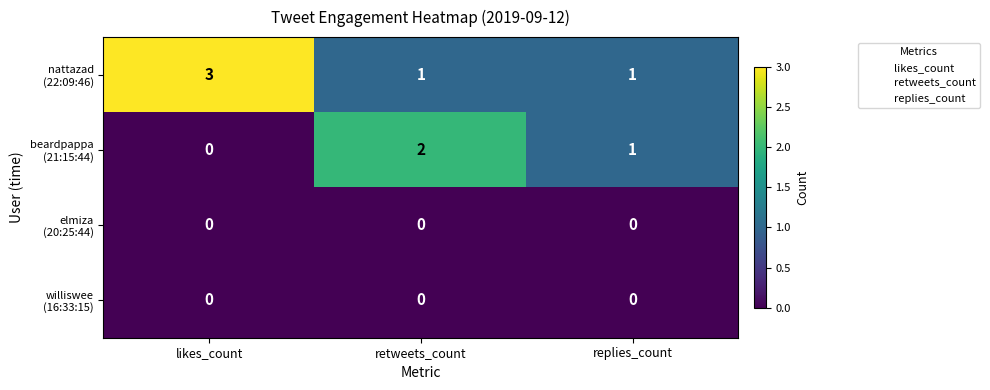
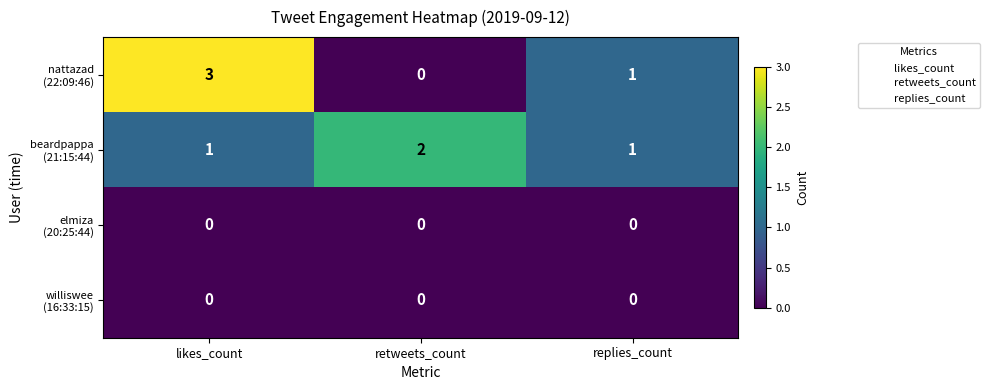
  {
    "nattazad (22:09:46)": {
      "likes_count": 3,
-     "retweets_count": 1,
+     "retweets_count": 0,
      "replies_count": 1
    },
    "beardpappa (21:15:44)": {
-     "likes_count": 0,
+     "likes_count": 1,
      "retweets_count": 2,
      "replies_count": 1
    },
    "elmiza (20:25:44)": {
      "likes_count": 0,
      "retweets_count": 0,
      "replies_count": 0
    },
    "williswee (16:33:15)": {
      "likes_count": 0,
      "retweets_count": 0,
      "replies_count": 0
    }
  }
